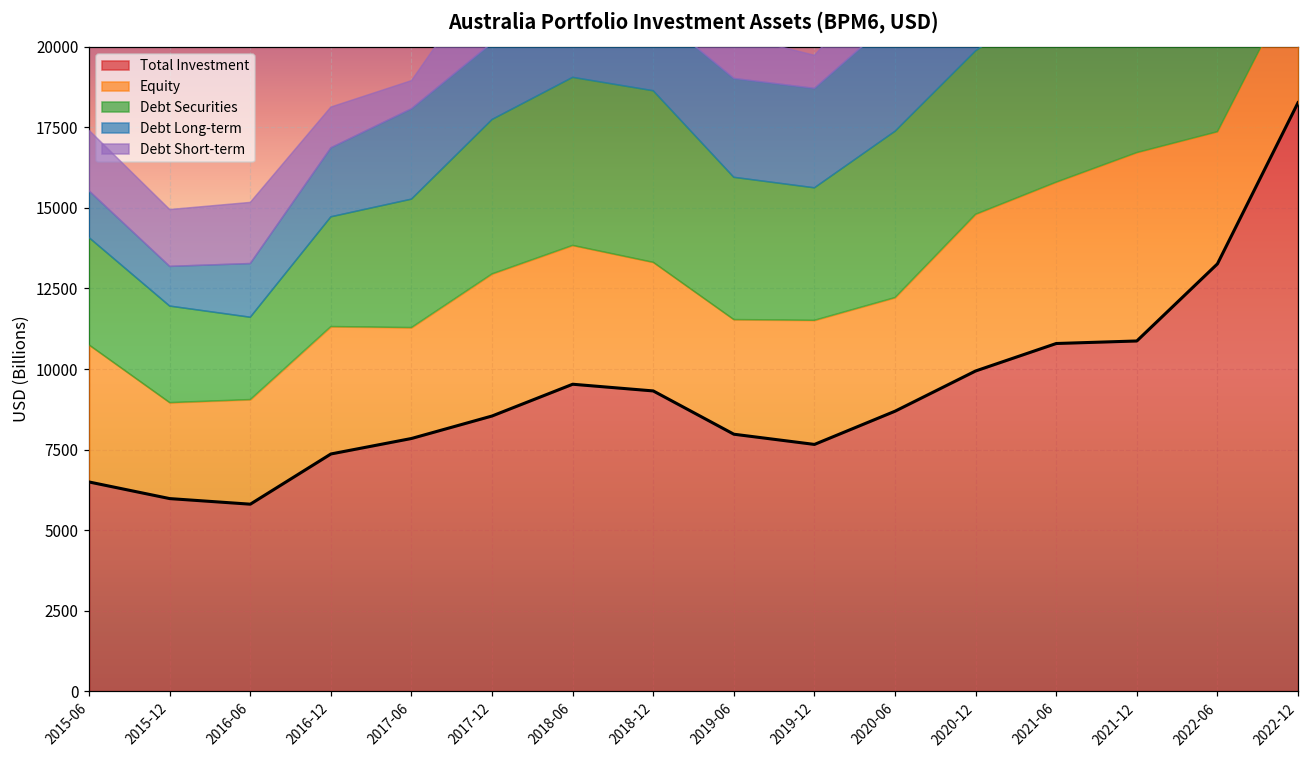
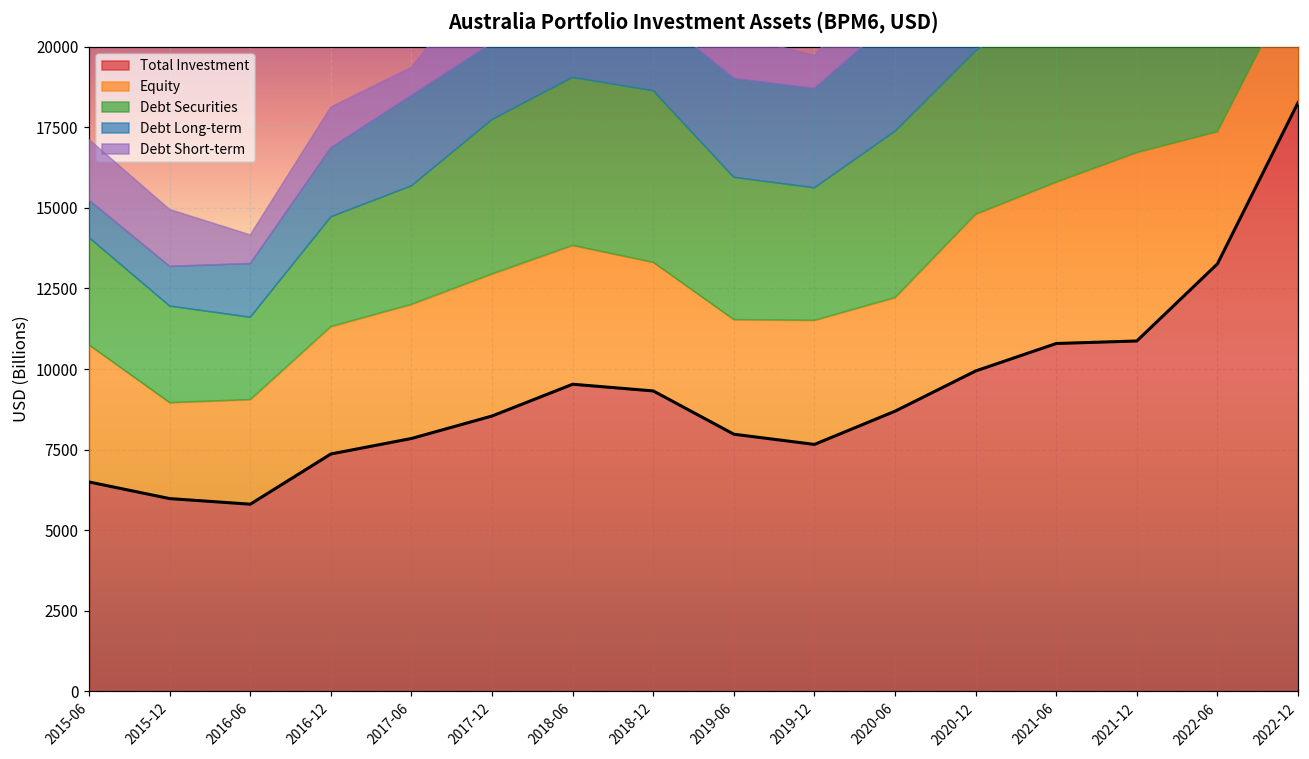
  {
    "Total Investment": {
      "2015-06": 6500,
      "2015-12": 6000,
      "2016-06": 5800,
      "2016-12": 7400,
      "2017-06": 7800,
      "2017-12": 8500,
      "2018-06": 9500,
      "2018-12": 9300,
      "2019-06": 8000,
      "2019-12": 7700,
      "2020-06": 8700,
      "2020-12": 9900,
      "2021-06": 10800,
      "2021-12": 10900,
      "2022-06": 13300,
      "2022-12": 18300
    },
    "Equity": {
      "2015-06": 4300,
      "2015-12": 3000,
      "2016-06": 3200,
      "2016-12": 4000,
-     "2017-06": 3400,
+     "2017-06": 4200,
      "2017-12": 4400,
      "2018-06": 4300,
      "2018-12": 4000,
      "2019-06": 3600,
      "2019-12": 3900,
      "2020-06": 3500,
      "2020-12": 4900,
      "2021-06": 5000,
      "2021-12": 5800,
      "2022-06": 4100
    },
    "Debt Securities": {
      "2015-06": 3300,
      "2015-12": 3000,
      "2016-06": 2600,
      "2016-12": 3400,
-     "2017-06": 4000,
+     "2017-06": 3700,
      "2017-12": 4800,
      "2018-06": 5200,
      "2018-12": 5300,
      "2019-06": 4400,
      "2019-12": 4100,
      "2020-06": 5200,
      "2020-12": 5100
    },
    "Debt Long-term": {
-     "2015-06": 1500,
+     "2015-06": 1200,
      "2015-12": 1200,
      "2016-06": 1700,
      "2016-12": 2100,
      "2017-06": 2800,
      "2019-06": 3100,
      "2019-12": 3100
    },
    "Debt Short-term": {
      "2015-06": 1900,
      "2015-12": 1800,
-     "2016-06": 1900,
+     "2016-06": 900,
      "2016-12": 1300,
      "2017-06": 900,
      "2019-12": 1000
    }
  }
